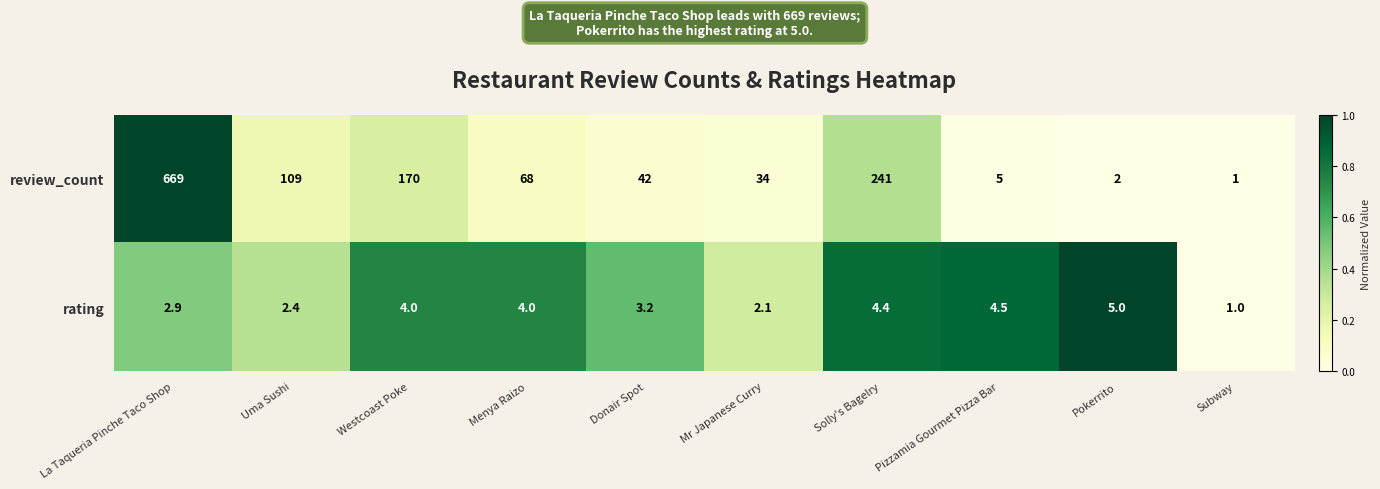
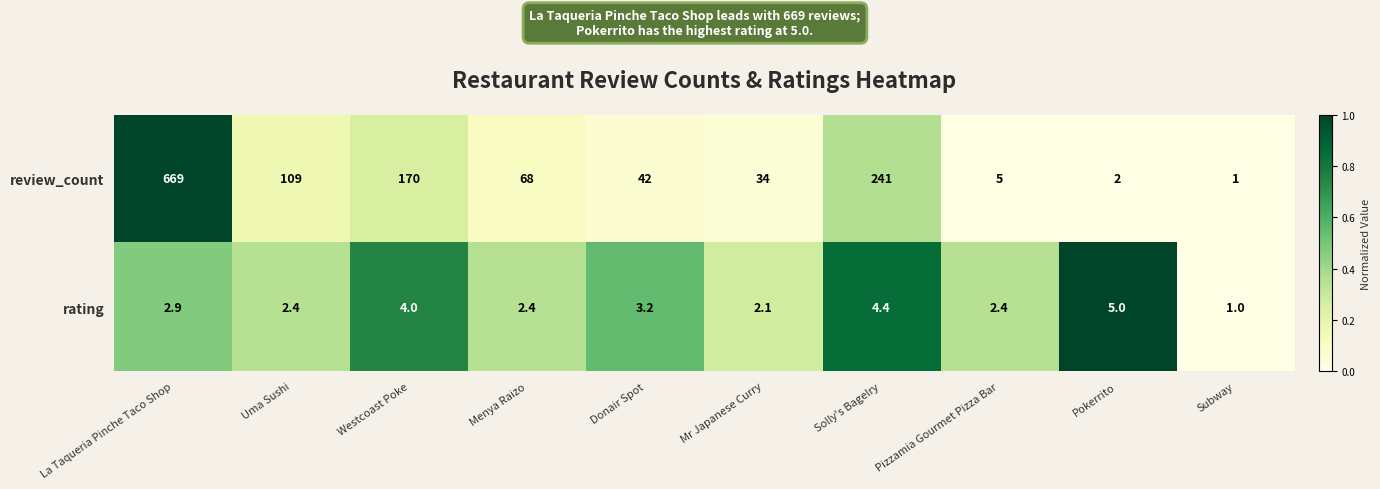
  {
    "review_count": {
      "La Taqueria Pinche Taco Shop": 669,
      "Uma Sushi": 109,
      "Westcoast Poke": 170,
      "Menya Raizo": 68,
      "Donair Spot": 42,
      "Mr Japanese Curry": 34,
      "Solly's Bagelry": 241,
      "Pizzamia Gourmet Pizza Bar": 5,
      "Pokerrito": 2,
      "Subway": 1
    },
    "rating": {
      "La Taqueria Pinche Taco Shop": 2.9,
      "Uma Sushi": 2.4,
      "Westcoast Poke": 4.0,
-     "Menya Raizo": 4.0,
+     "Menya Raizo": 2.4,
      "Donair Spot": 3.2,
      "Mr Japanese Curry": 2.1,
      "Solly's Bagelry": 4.4,
-     "Pizzamia Gourmet Pizza Bar": 4.5,
+     "Pizzamia Gourmet Pizza Bar": 2.4,
      "Pokerrito": 5.0,
      "Subway": 1.0
    }
  }
